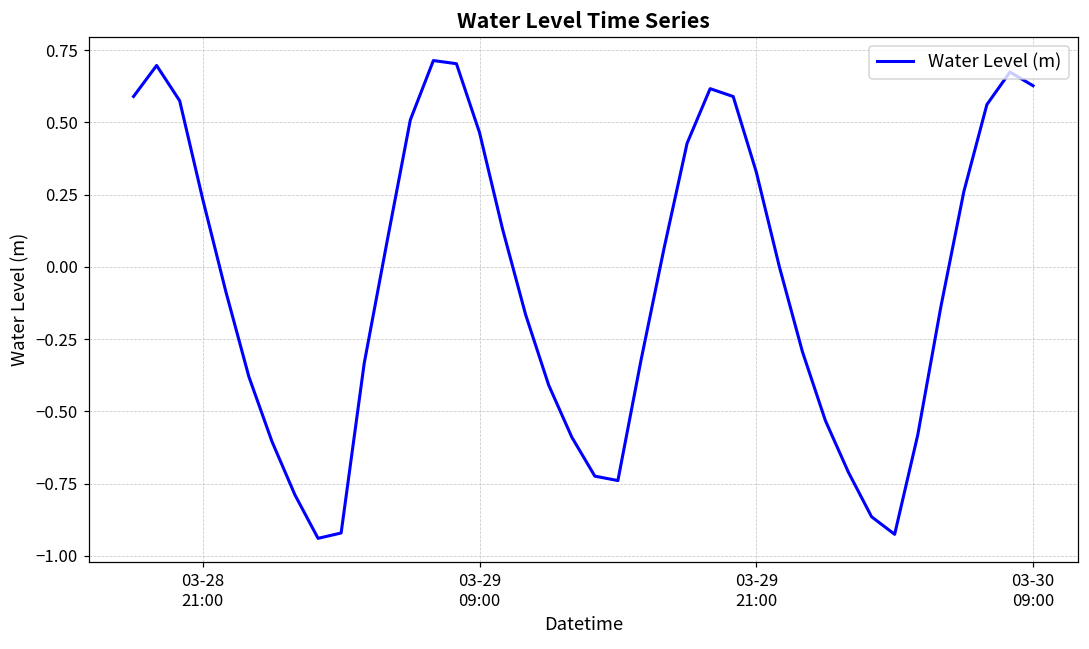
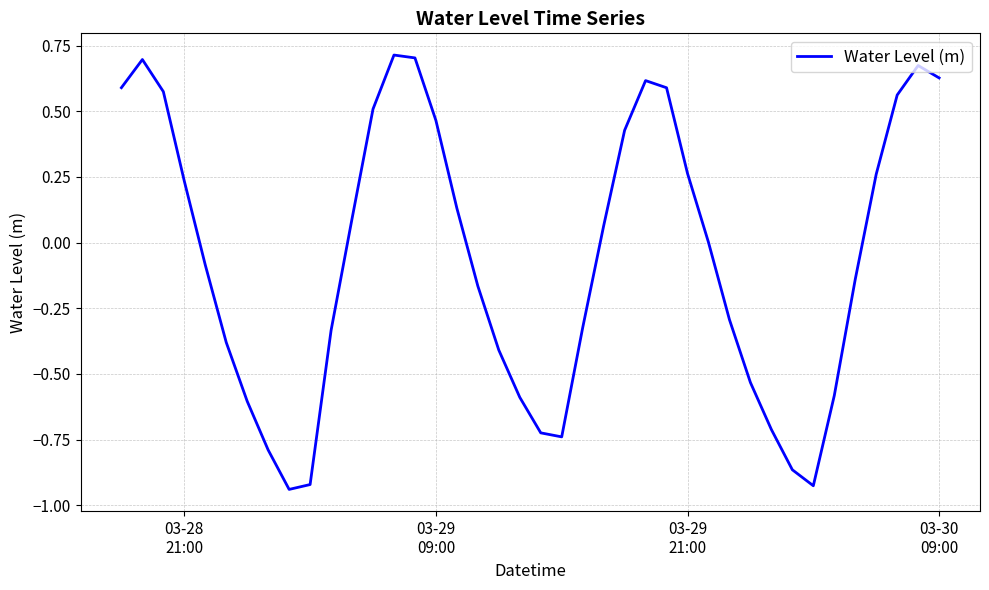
  {
    "03-28 21:00": 0.23,
    "03-29 09:00": 0.46,
-   "03-29 21:00": 0.33,
+   "03-29 21:00": 0.26,
    "03-30 09:00": 0.63
  }
